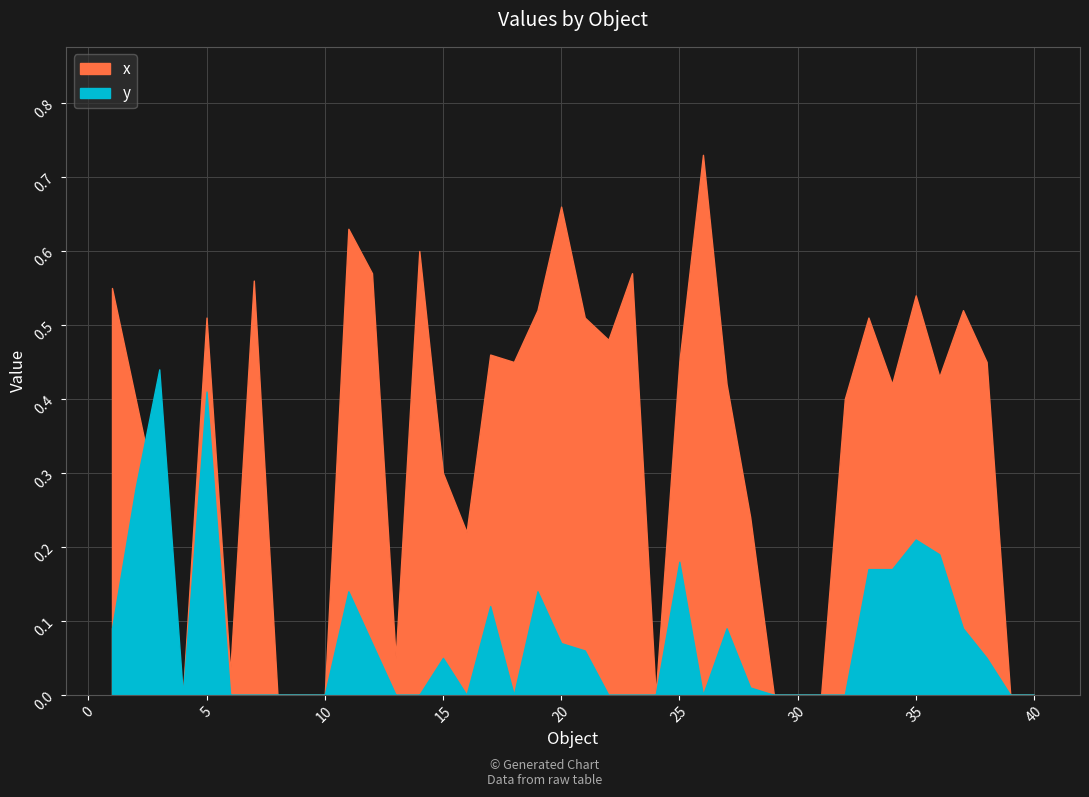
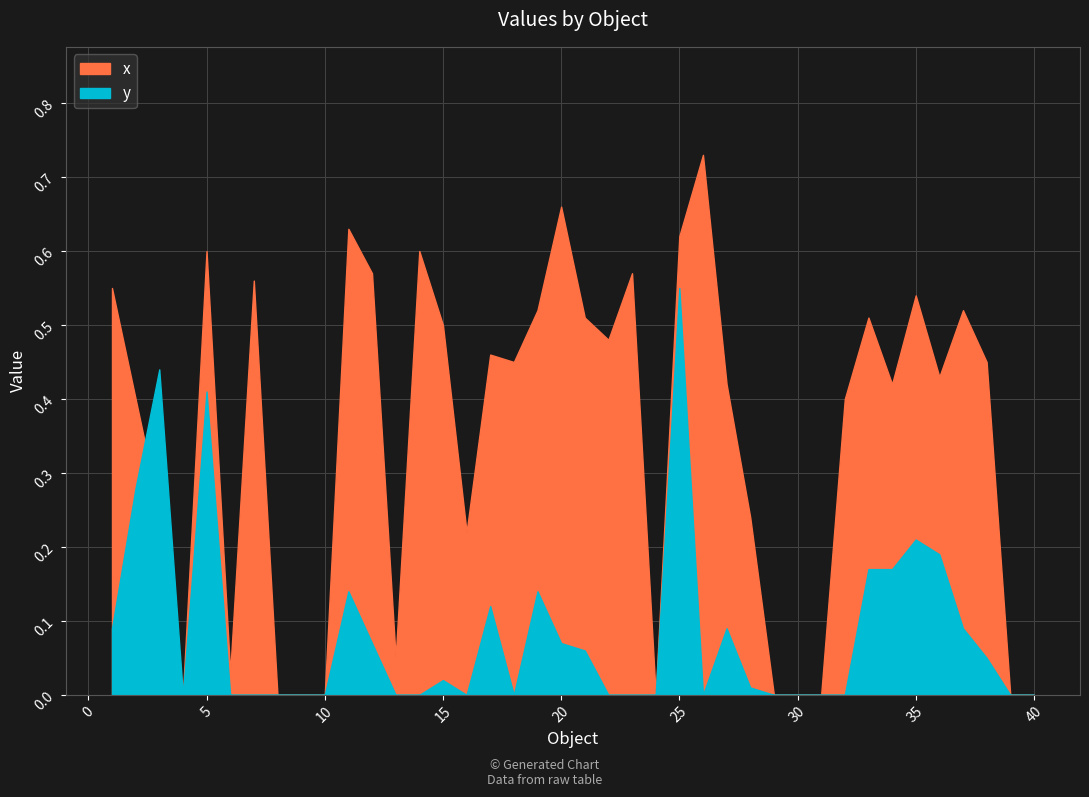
  {
    "x": {
-     "5": 0.51,
-     "15": 0.3,
+     "5": 0.60,
+     "15": 0.5,
      "20": 0.66,
-     "25": 0.45,
+     "25": 0.62,
      "35": 0.54
    },
    "y": {
      "5": 0.41,
-     "15": 0.05,
+     "15": 0.02,
      "20": 0.07,
-     "25": 0.18,
+     "25": 0.55,
      "35": 0.21
    }
  }
